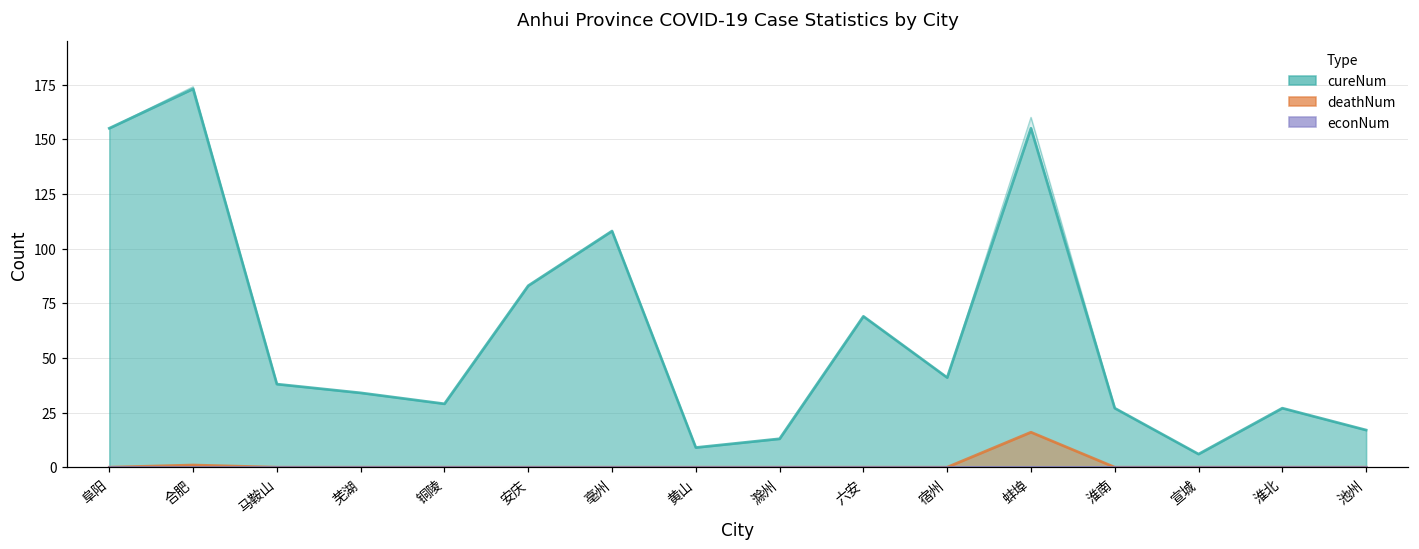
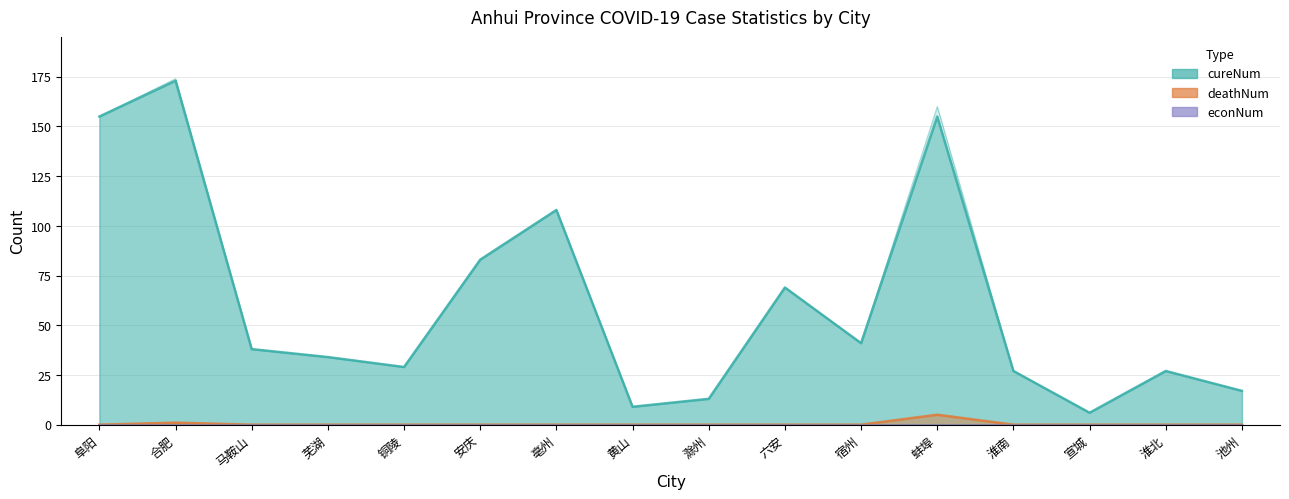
  {
    "deathNum": {
-     "蚌埠": 16
+     "蚌埠": 5
    }
  }
